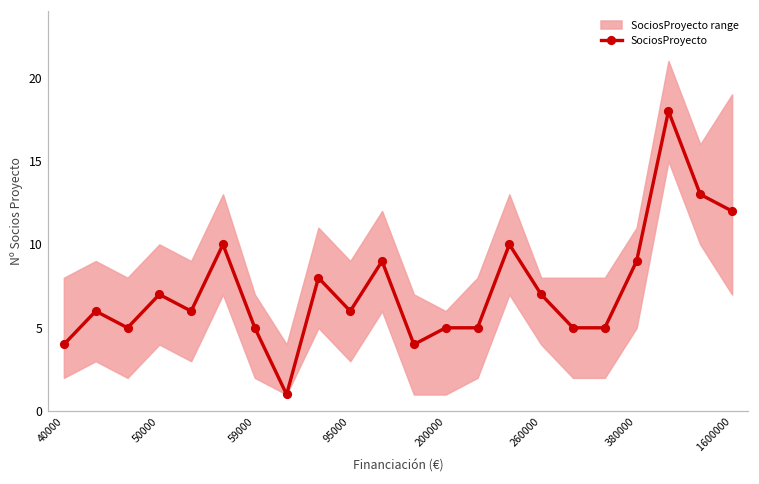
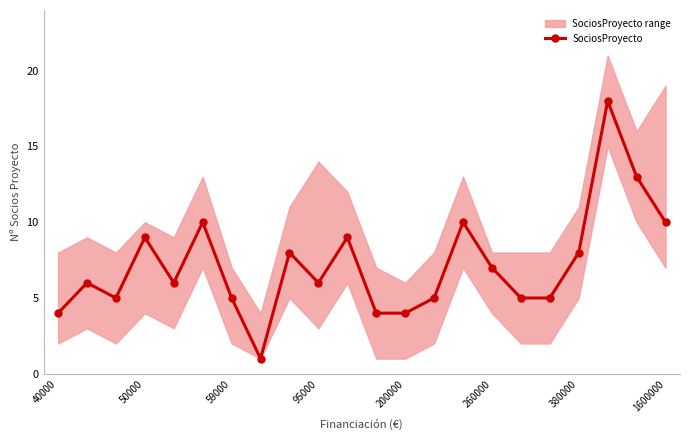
  {
    "SociosProyecto": {
      "40000": 4,
-     "50000": 7,
+     "50000": 9,
      "59000": 5,
      "95000": 6,
-     "200000": 5,
+     "200000": 4,
      "260000": 7,
-     "380000": 9,
-     "1600000": 12
+     "380000": 8,
+     "1600000": 10
    },
    "SociosProyecto range": {
-     "95000": 9
+     "95000": 14
    }
  }
